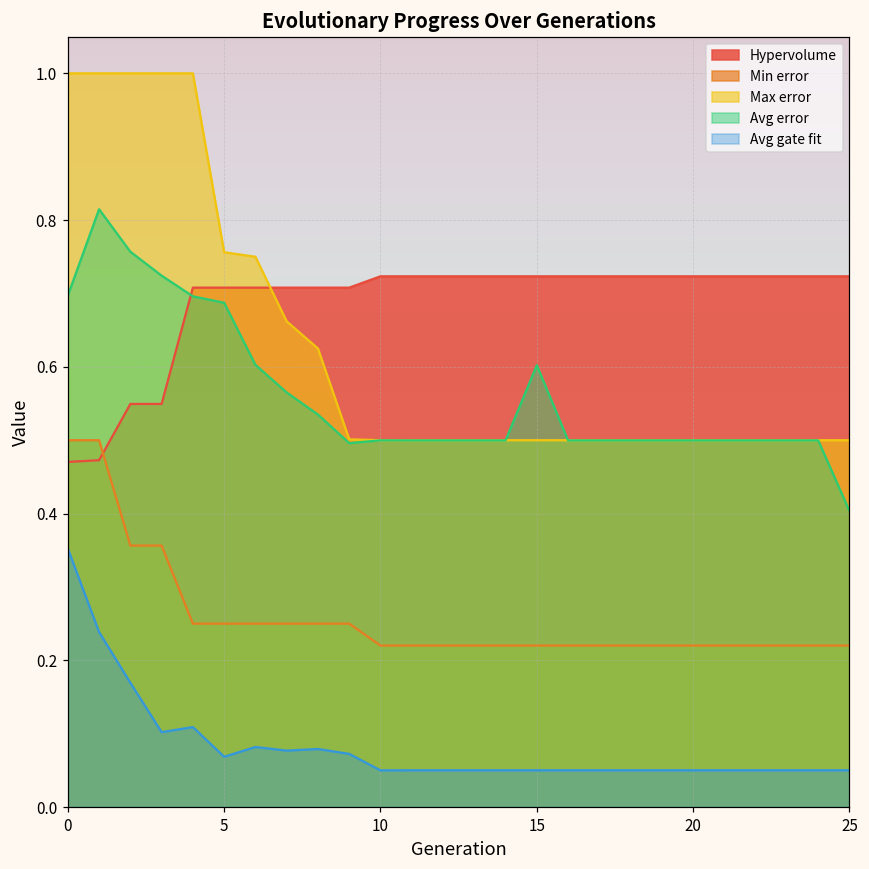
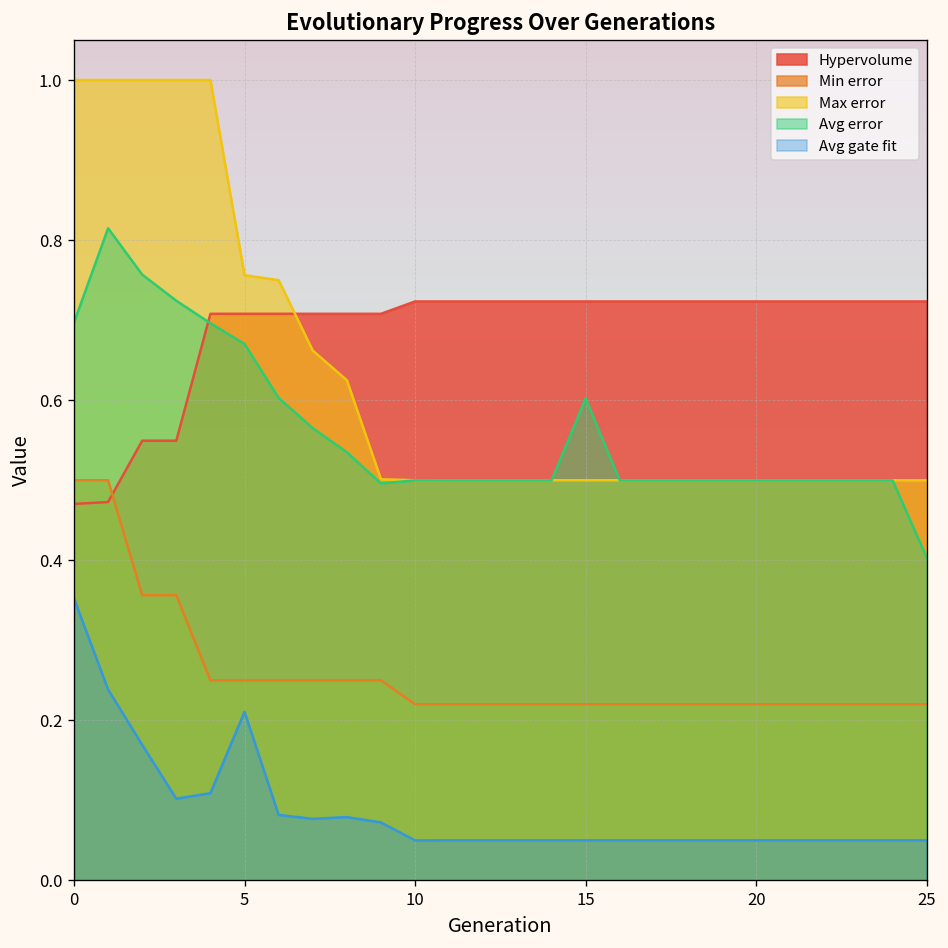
  {
    "Max error": {
      "0": 1.00,
      "5": 0.76,
      "15": 0.50,
      "25": 0.50
    },
    "Avg error": {
      "0": 0.70,
-     "5": 0.69,
+     "5": 0.67,
      "15": 0.60,
      "25": 0.40
    },
    "Avg gate fit": {
      "0": 0.35,
-     "5": 0.07,
+     "5": 0.21,
      "10": 0.05,
      "15": 0.05,
      "20": 0.05,
      "25": 0.05
    }
  }
